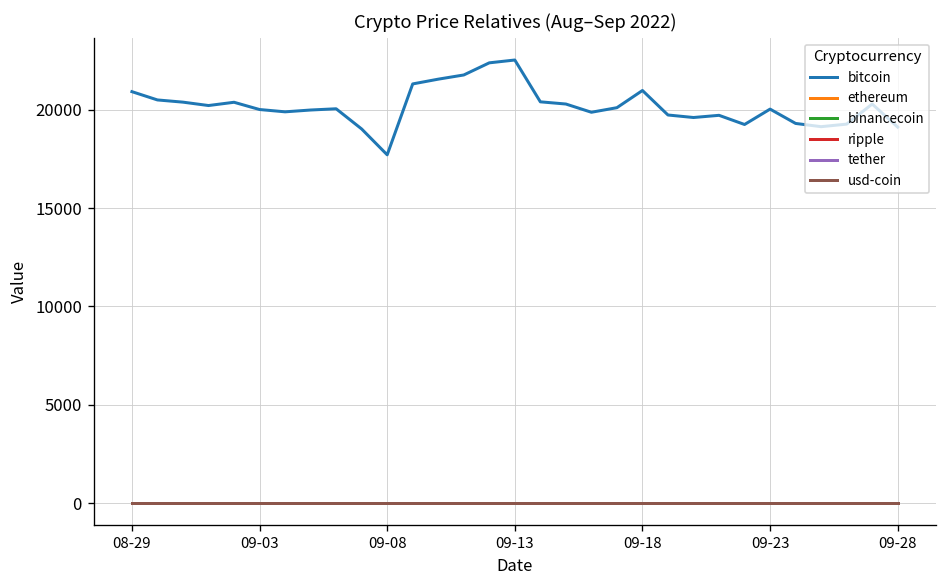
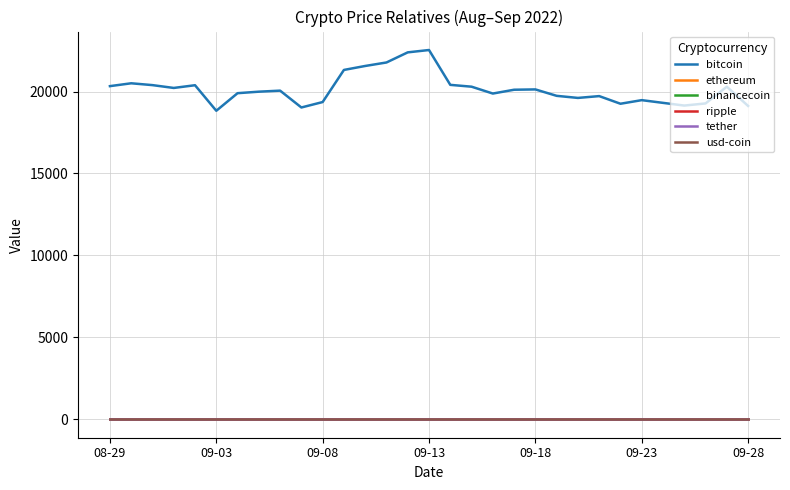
  {
    "bitcoin": {
-     "08-29": 20900,
-     "09-03": 20000,
-     "09-08": 17700,
+     "08-29": 20300,
+     "09-03": 18800,
+     "09-08": 19400,
      "09-13": 22500,
-     "09-18": 21000,
-     "09-23": 20000
+     "09-18": 20100,
+     "09-23": 19500
    },
    "usd-coin": {
      "08-29": 0,
      "09-03": 0,
      "09-08": 0,
      "09-13": 0,
      "09-18": 0,
      "09-23": 0,
      "09-28": 0
    }
  }
